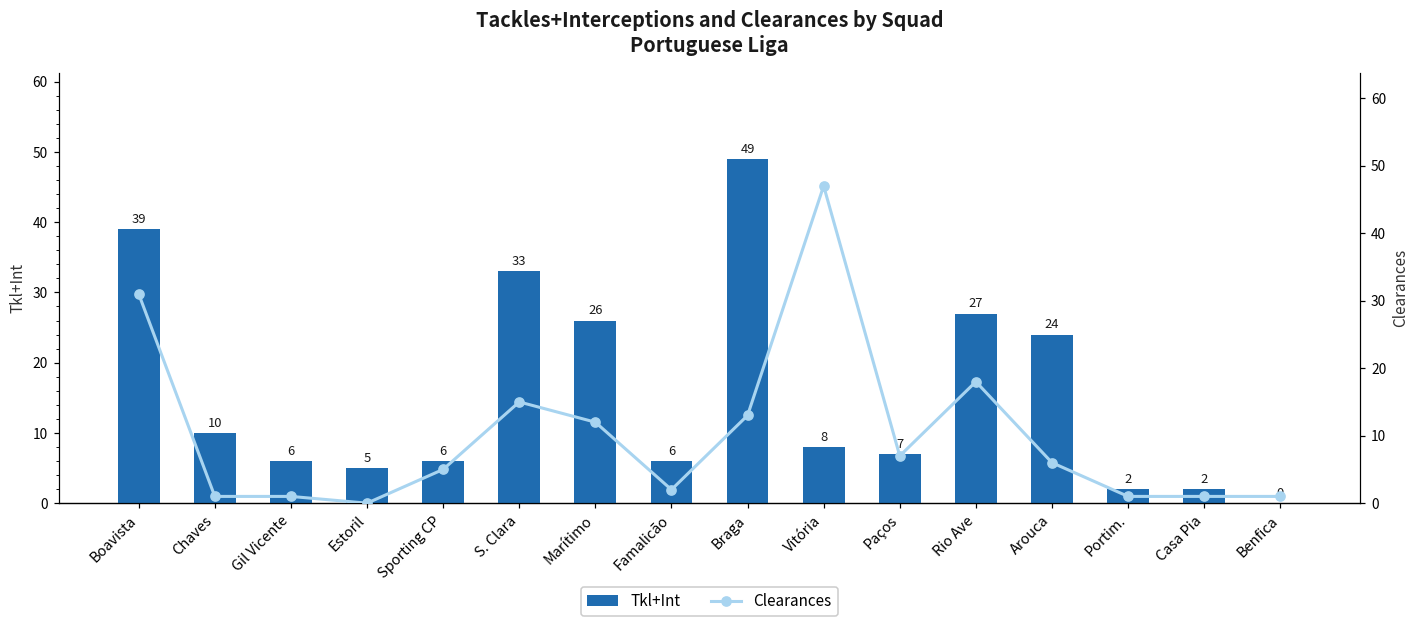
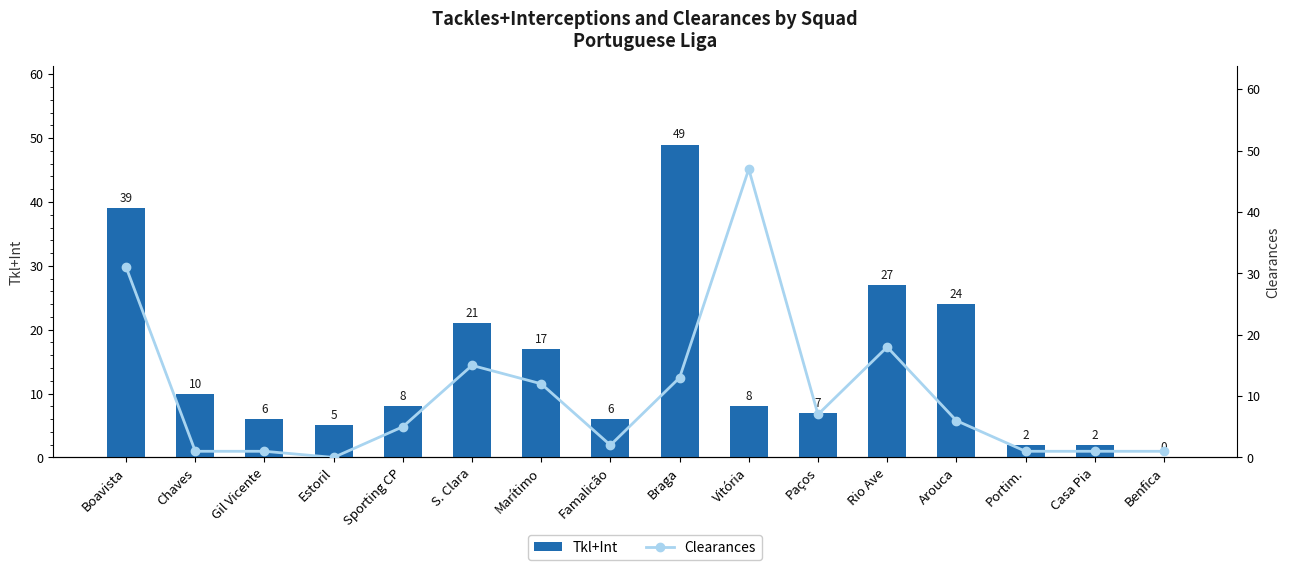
  {
    "Tkl+Int": {
      "Boavista": 39,
      "Chaves": 10,
      "Gil Vicente": 6,
      "Estoril": 5,
-     "Sporting CP": 6,
-     "S. Clara": 33,
-     "Marítimo": 26,
+     "Sporting CP": 8,
+     "S. Clara": 21,
+     "Marítimo": 17,
      "Famalicão": 6,
      "Braga": 49,
      "Vitória": 8,
      "Paços": 7,
      "Rio Ave": 27,
      "Arouca": 24,
      "Portim.": 2,
      "Casa Pia": 2
    }
  }
